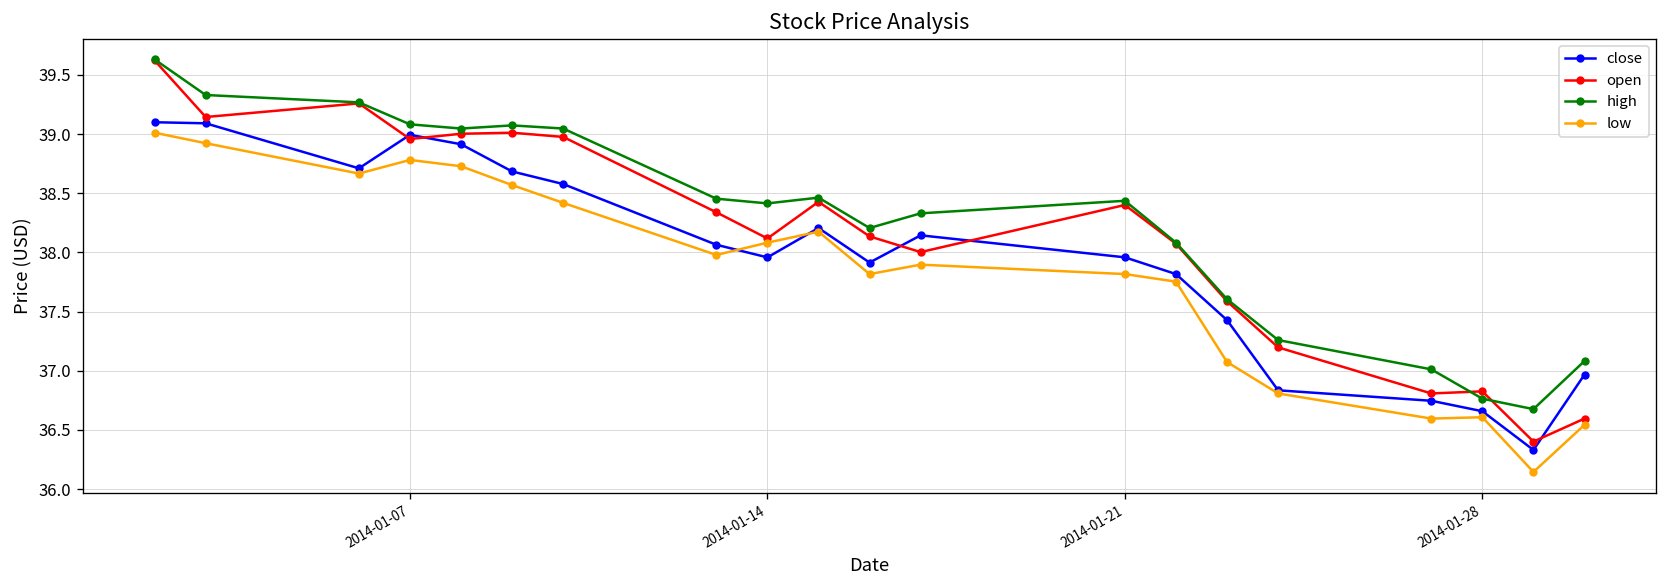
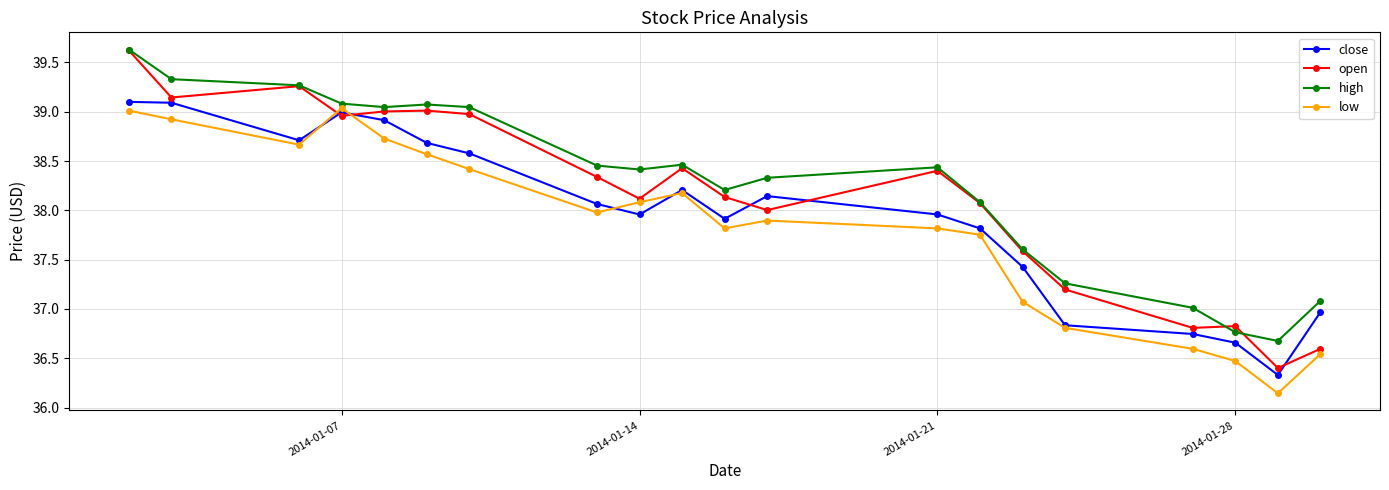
  {
    "close": {
      "2014-01-07": 39.0,
      "2014-01-14": 38.0,
      "2014-01-21": 38.0,
      "2014-01-28": 36.7
    },
    "open": {
      "2014-01-07": 39.0,
      "2014-01-14": 38.1,
      "2014-01-21": 38.4,
      "2014-01-28": 36.8
    },
    "high": {
      "2014-01-07": 39.1,
      "2014-01-14": 38.4,
      "2014-01-21": 38.4,
      "2014-01-28": 36.8
    },
    "low": {
-     "2014-01-07": 38.8,
+     "2014-01-07": 39.0,
      "2014-01-14": 38.1,
      "2014-01-21": 37.8,
-     "2014-01-28": 36.6
+     "2014-01-28": 36.5
    }
  }
